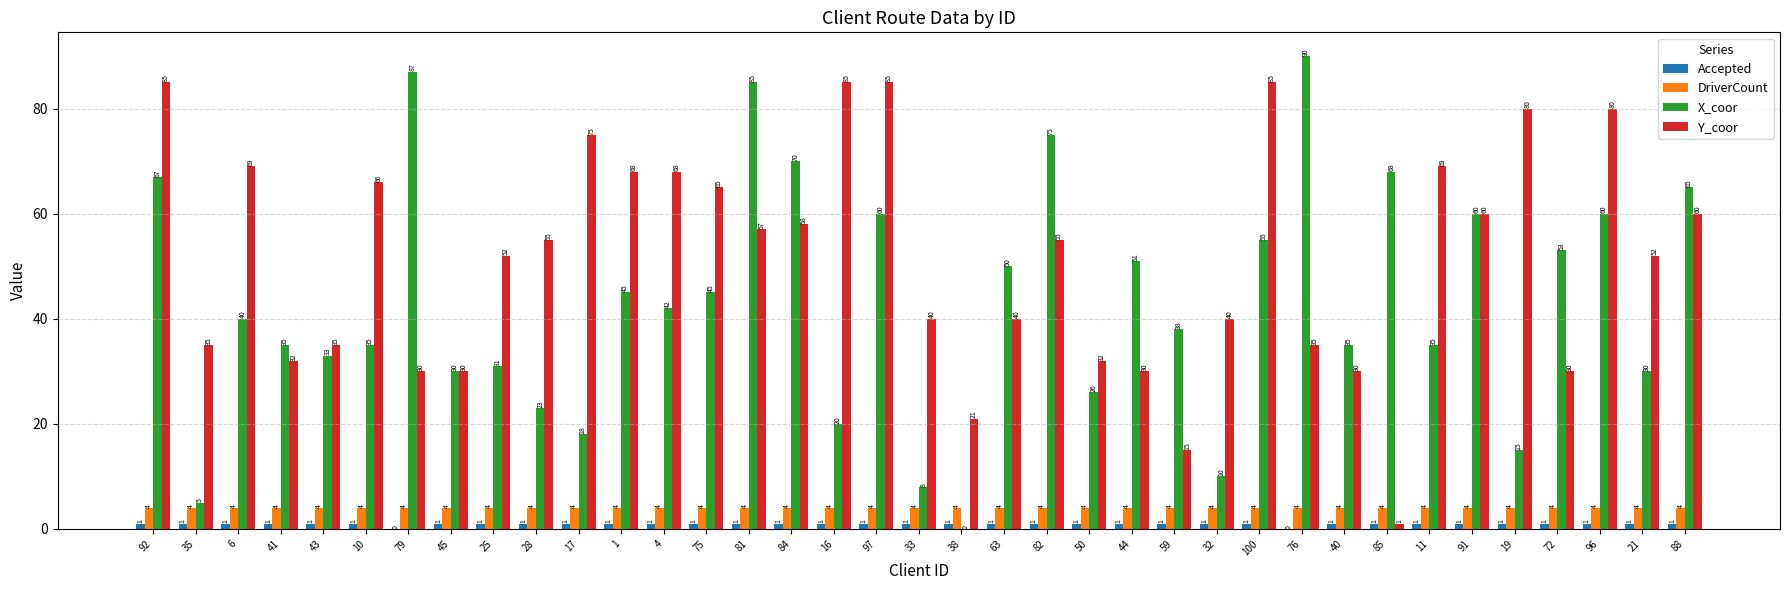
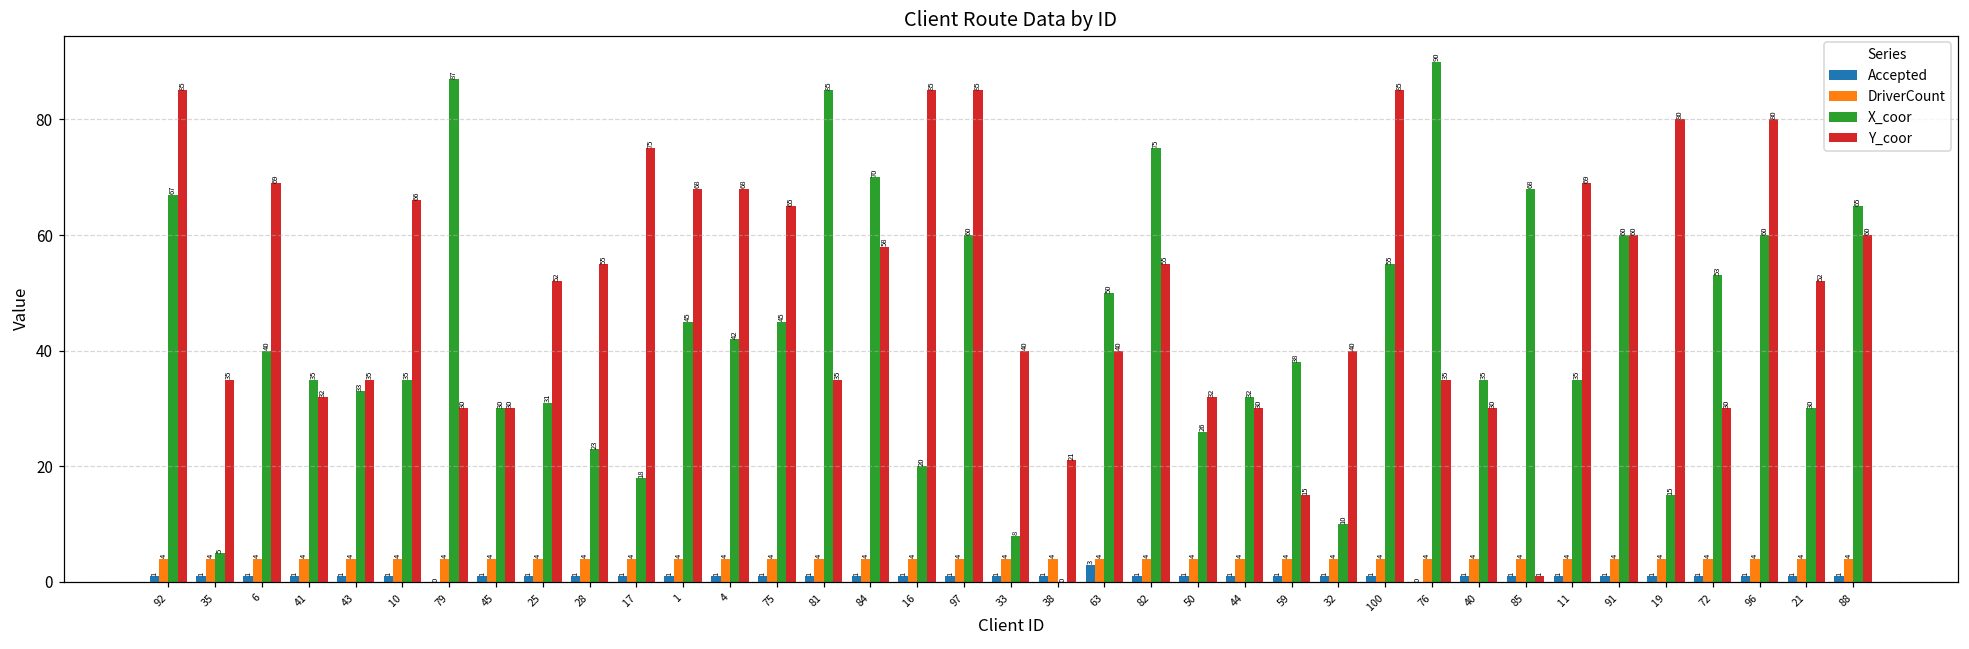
  {
    "Accepted": {
      "92": 1,
      "35": 1,
      "6": 1,
      "41": 1,
      "43": 1,
      "10": 1,
      "79": 0,
      "45": 1,
      "25": 1,
      "28": 1,
      "17": 1,
      "1": 1,
      "4": 1,
      "75": 1,
      "81": 1,
      "84": 1,
      "16": 1,
      "97": 1,
      "33": 1,
      "38": 1,
-     "63": 1,
+     "63": 3,
      "82": 1,
      "50": 1,
      "44": 1,
      "59": 1,
      "32": 1,
      "100": 1,
      "76": 0,
      "40": 1,
      "85": 1,
      "11": 1,
      "91": 1,
      "19": 1,
      "72": 1,
      "96": 1,
      "21": 1,
      "88": 1
    },
    "DriverCount": {
      "92": 4,
      "35": 4,
      "6": 4,
      "41": 4,
      "43": 4,
      "10": 4,
      "79": 4,
      "45": 4,
      "25": 4,
      "28": 4,
      "17": 4,
      "1": 4,
      "4": 4,
      "75": 4,
      "81": 4,
      "84": 4,
      "16": 4,
      "97": 4,
      "33": 4,
      "38": 4,
      "63": 4,
      "82": 4,
      "50": 4,
      "44": 4,
      "59": 4,
      "32": 4,
      "100": 4,
      "76": 4,
      "40": 4,
      "85": 4,
      "11": 4,
      "91": 4,
      "19": 4,
      "72": 4,
      "96": 4,
      "21": 4,
      "88": 4
    },
    "X_coor": {
      "92": 67,
      "35": 5,
      "6": 40,
      "41": 35,
      "43": 33,
      "10": 35,
      "79": 87,
      "45": 30,
      "25": 31,
      "28": 23,
      "17": 18,
      "1": 45,
      "4": 42,
      "75": 45,
      "81": 85,
      "84": 70,
      "16": 20,
      "97": 60,
      "33": 8,
      "38": 0,
      "63": 50,
      "82": 75,
      "50": 26,
-     "44": 51,
+     "44": 32,
      "59": 38,
      "32": 10,
      "100": 55,
      "76": 90,
      "40": 35,
      "85": 68,
      "11": 35,
      "91": 60,
      "19": 15,
      "72": 53,
      "96": 60,
      "21": 30,
      "88": 65
    },
    "Y_coor": {
      "92": 85,
      "35": 35,
      "6": 69,
      "41": 32,
      "43": 35,
      "10": 66,
      "79": 30,
      "45": 30,
      "25": 52,
      "28": 55,
      "17": 75,
      "1": 68,
      "4": 68,
      "75": 65,
-     "81": 57,
+     "81": 35,
      "84": 58,
      "16": 85,
      "97": 85,
      "33": 40,
      "38": 21,
      "63": 40,
      "82": 55,
      "50": 32,
      "44": 30,
      "59": 15,
      "32": 40,
      "100": 85,
      "76": 35,
      "40": 30,
      "85": 1,
      "11": 69,
      "91": 60,
      "19": 80,
      "72": 30,
      "96": 80,
      "21": 52,
      "88": 60
    }
  }
